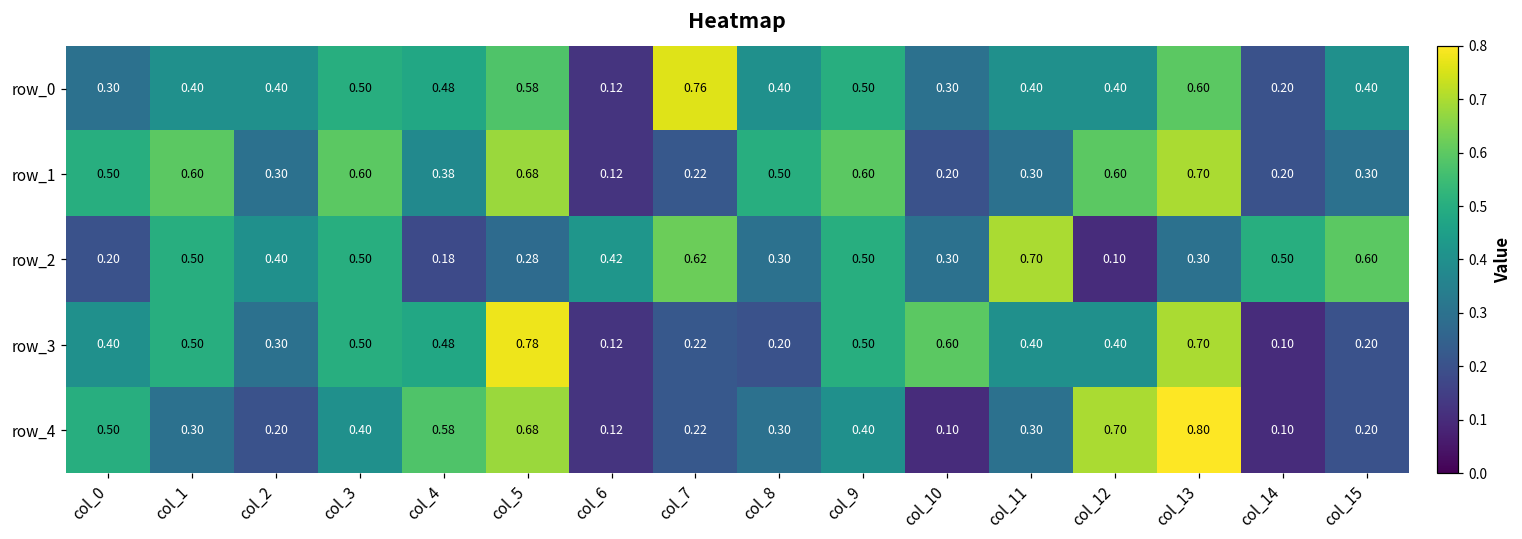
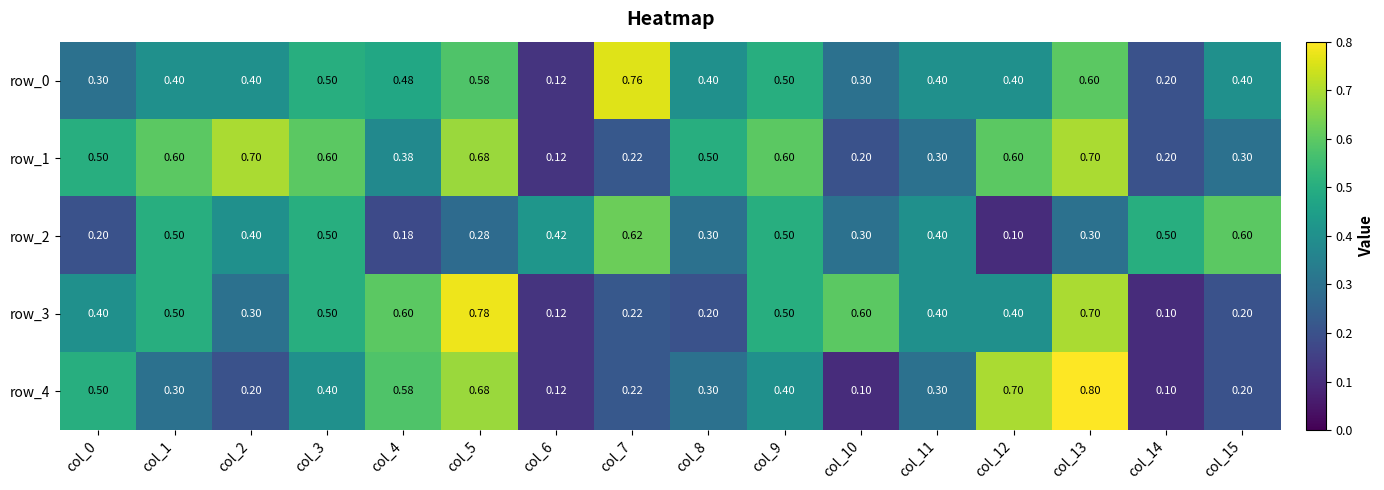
  {
    "row_0": {
      "col_0": 0.30,
      "col_1": 0.40,
      "col_2": 0.40,
      "col_3": 0.50,
      "col_4": 0.48,
      "col_5": 0.58,
      "col_6": 0.12,
      "col_7": 0.76,
      "col_8": 0.40,
      "col_9": 0.50,
      "col_10": 0.30,
      "col_11": 0.40,
      "col_12": 0.40,
      "col_13": 0.60,
      "col_14": 0.20,
      "col_15": 0.40
    },
    "row_1": {
      "col_0": 0.50,
      "col_1": 0.60,
-     "col_2": 0.30,
+     "col_2": 0.70,
      "col_3": 0.60,
      "col_4": 0.38,
      "col_5": 0.68,
      "col_6": 0.12,
      "col_7": 0.22,
      "col_8": 0.50,
      "col_9": 0.60,
      "col_10": 0.20,
      "col_11": 0.30,
      "col_12": 0.60,
      "col_13": 0.70,
      "col_14": 0.20,
      "col_15": 0.30
    },
    "row_2": {
      "col_0": 0.20,
      "col_1": 0.50,
      "col_2": 0.40,
      "col_3": 0.50,
      "col_4": 0.18,
      "col_5": 0.28,
      "col_6": 0.42,
      "col_7": 0.62,
      "col_8": 0.30,
      "col_9": 0.50,
      "col_10": 0.30,
-     "col_11": 0.70,
+     "col_11": 0.40,
      "col_12": 0.10,
      "col_13": 0.30,
      "col_14": 0.50,
      "col_15": 0.60
    },
    "row_3": {
      "col_0": 0.40,
      "col_1": 0.50,
      "col_2": 0.30,
      "col_3": 0.50,
-     "col_4": 0.48,
+     "col_4": 0.60,
      "col_5": 0.78,
      "col_6": 0.12,
      "col_7": 0.22,
      "col_8": 0.20,
      "col_9": 0.50,
      "col_10": 0.60,
      "col_11": 0.40,
      "col_12": 0.40,
      "col_13": 0.70,
      "col_14": 0.10,
      "col_15": 0.20
    },
    "row_4": {
      "col_0": 0.50,
      "col_1": 0.30,
      "col_2": 0.20,
      "col_3": 0.40,
      "col_4": 0.58,
      "col_5": 0.68,
      "col_6": 0.12,
      "col_7": 0.22,
      "col_8": 0.30,
      "col_9": 0.40,
      "col_10": 0.10,
      "col_11": 0.30,
      "col_12": 0.70,
      "col_13": 0.80,
      "col_14": 0.10,
      "col_15": 0.20
    }
  }
